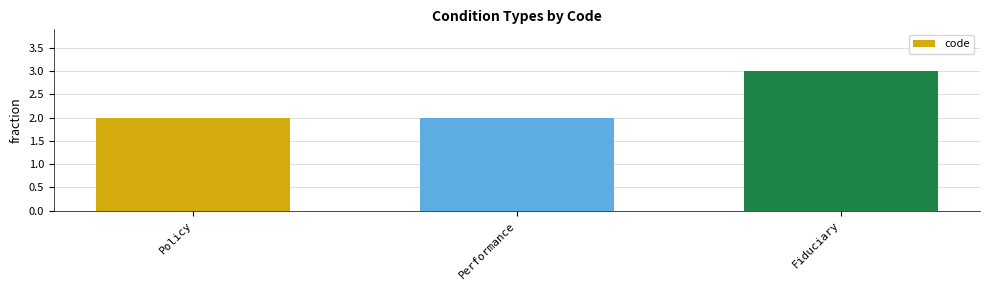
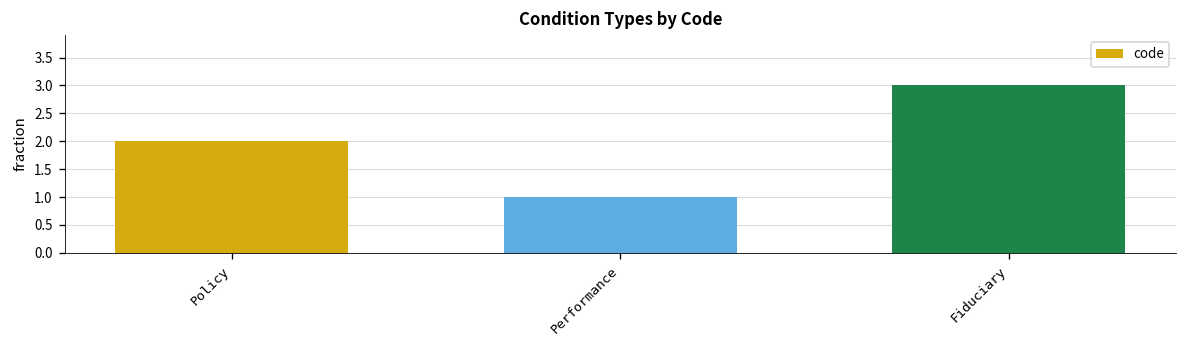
  {
    "Policy": 2,
-   "Performance": 2,
+   "Performance": 1,
    "Fiduciary": 3
  }
